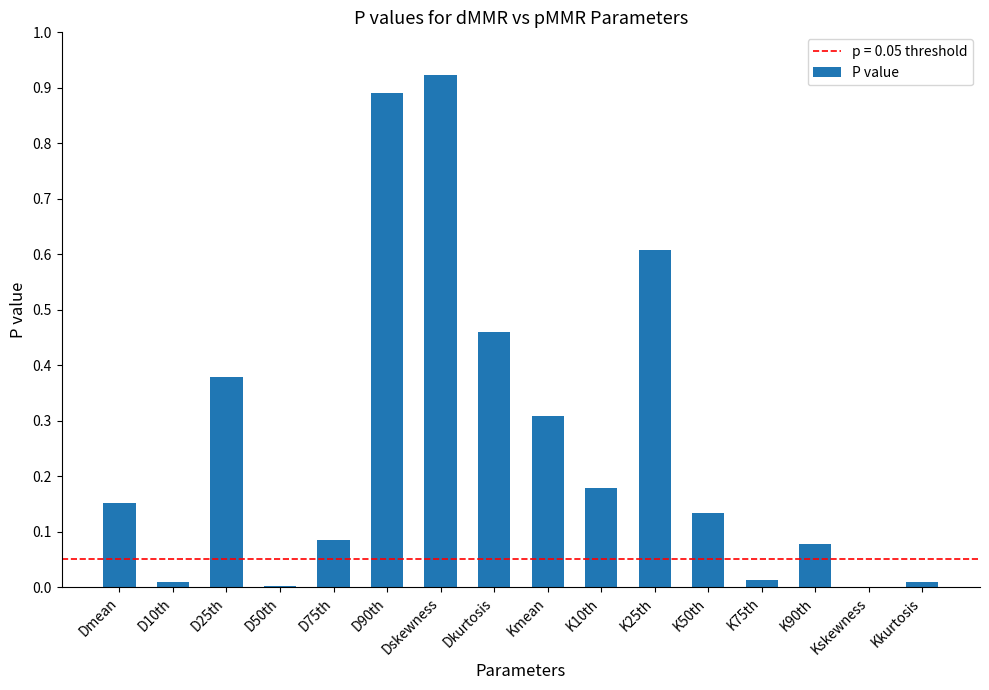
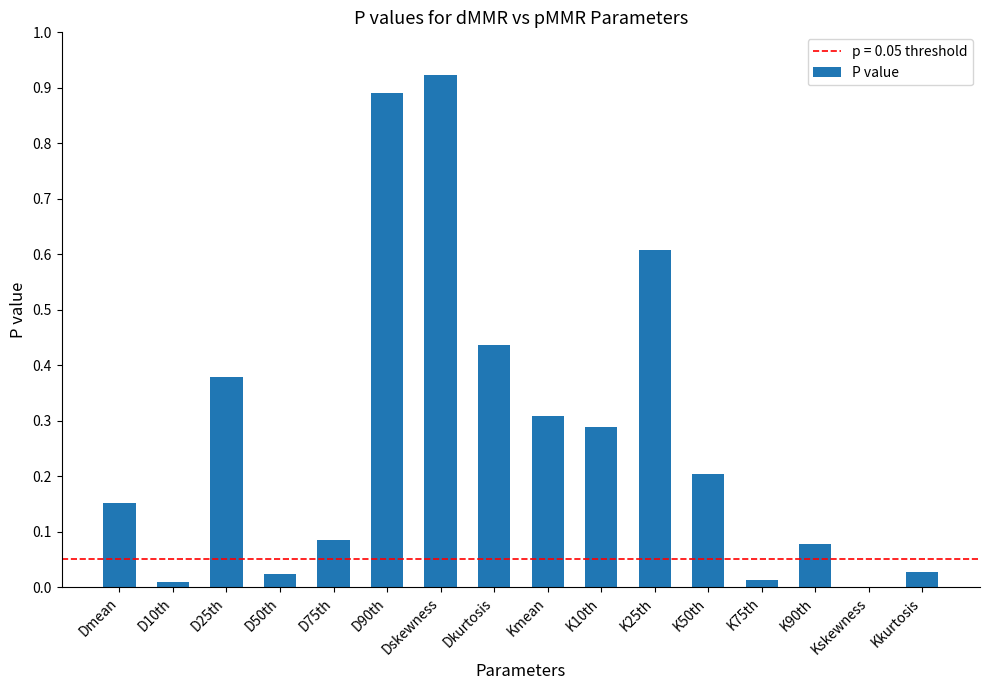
  {
    "Dmean": 0.15,
    "D10th": 0.01,
    "D25th": 0.38,
-   "D50th": 0.00,
+   "D50th": 0.02,
    "D75th": 0.08,
    "D90th": 0.89,
    "Dskewness": 0.92,
-   "Dkurtosis": 0.46,
+   "Dkurtosis": 0.44,
    "Kmean": 0.31,
-   "K10th": 0.18,
+   "K10th": 0.29,
    "K25th": 0.61,
-   "K50th": 0.13,
+   "K50th": 0.20,
    "K75th": 0.01,
    "K90th": 0.08,
-   "Kkurtosis": 0.01
+   "Kkurtosis": 0.03
  }
